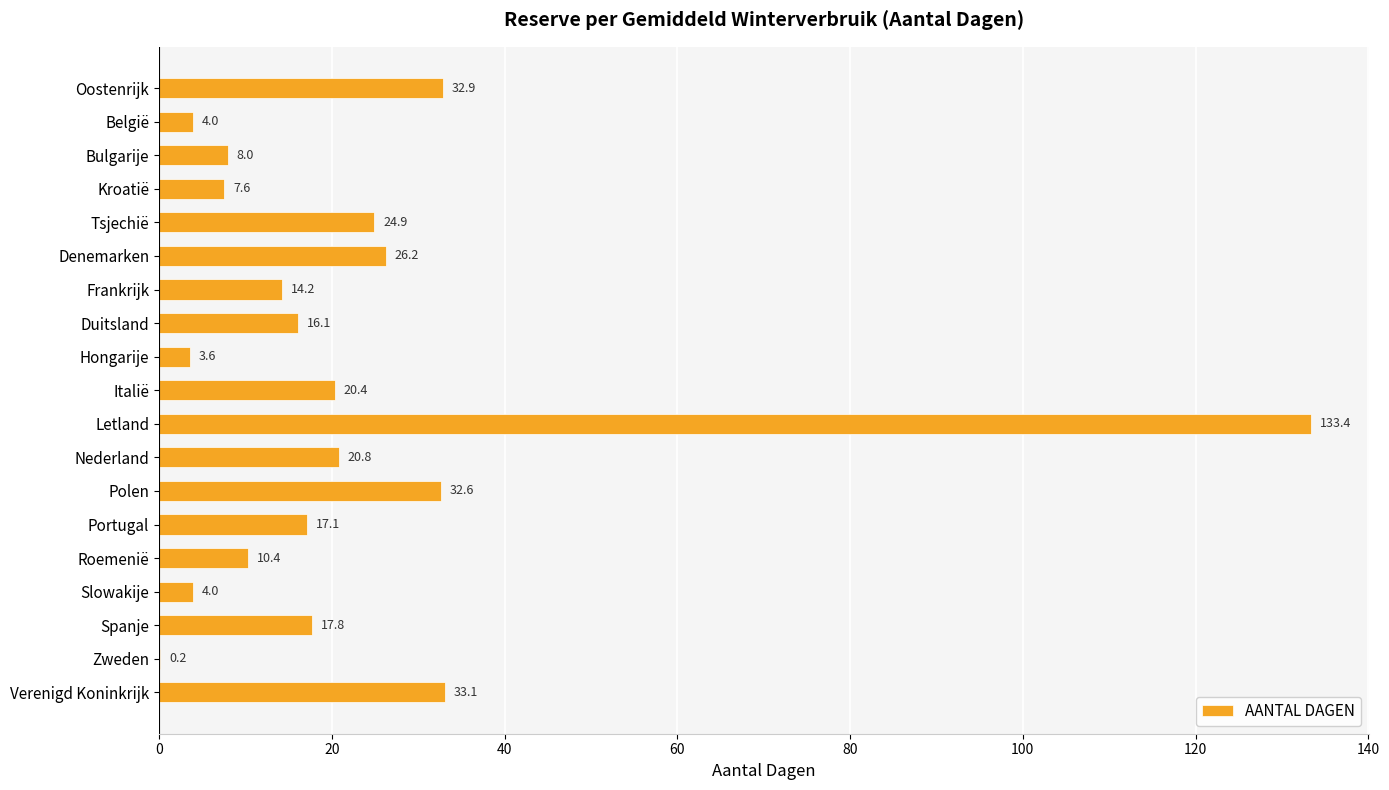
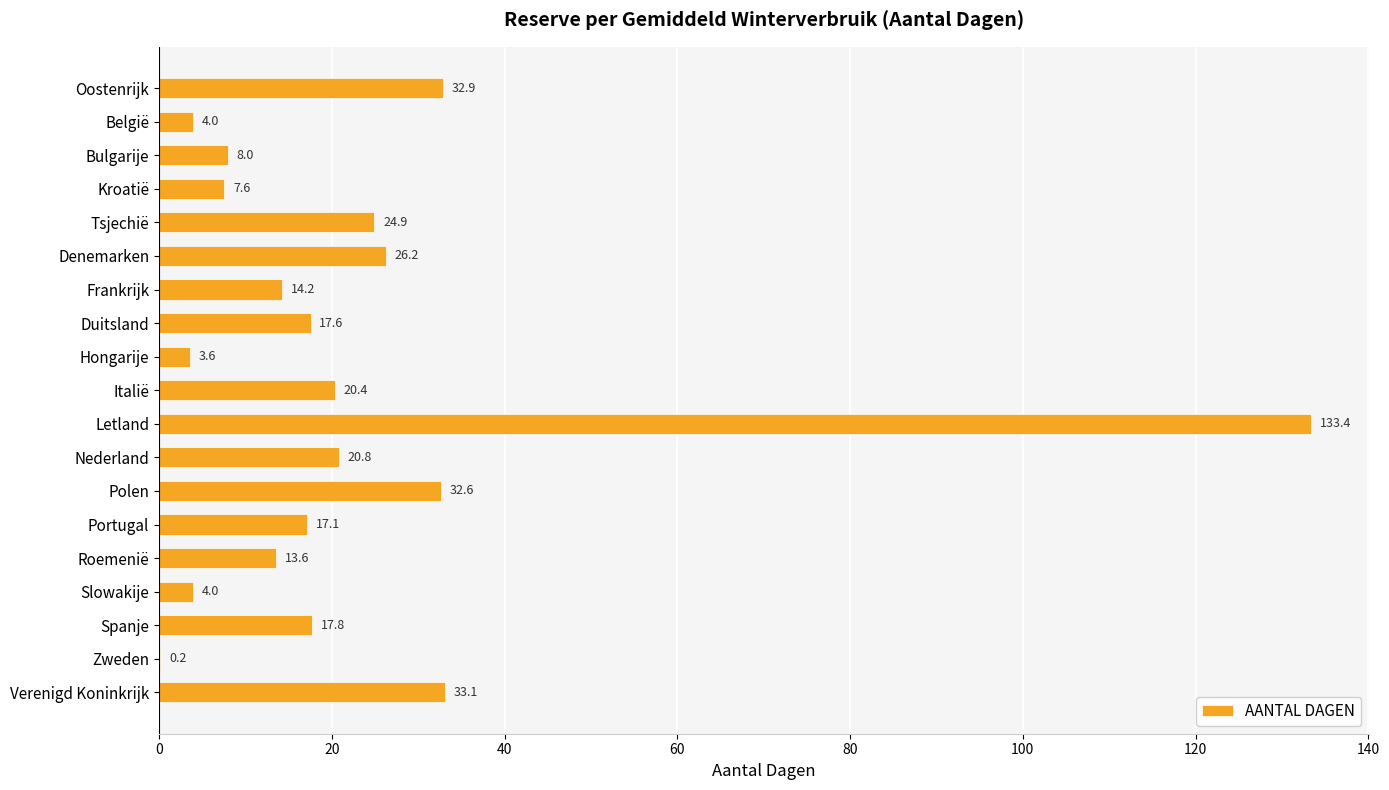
  {
    "Oostenrijk": 32.9,
    "België": 4.0,
    "Bulgarije": 8.0,
    "Kroatië": 7.6,
    "Tsjechië": 24.9,
    "Denemarken": 26.2,
    "Frankrijk": 14.2,
-   "Duitsland": 16.1,
+   "Duitsland": 17.6,
    "Hongarije": 3.6,
    "Italië": 20.4,
    "Letland": 133.4,
    "Nederland": 20.8,
    "Polen": 32.6,
    "Portugal": 17.1,
-   "Roemenië": 10.4,
+   "Roemenië": 13.6,
    "Slowakije": 4.0,
    "Spanje": 17.8,
    "Zweden": 0.2,
    "Verenigd Koninkrijk": 33.1
  }
